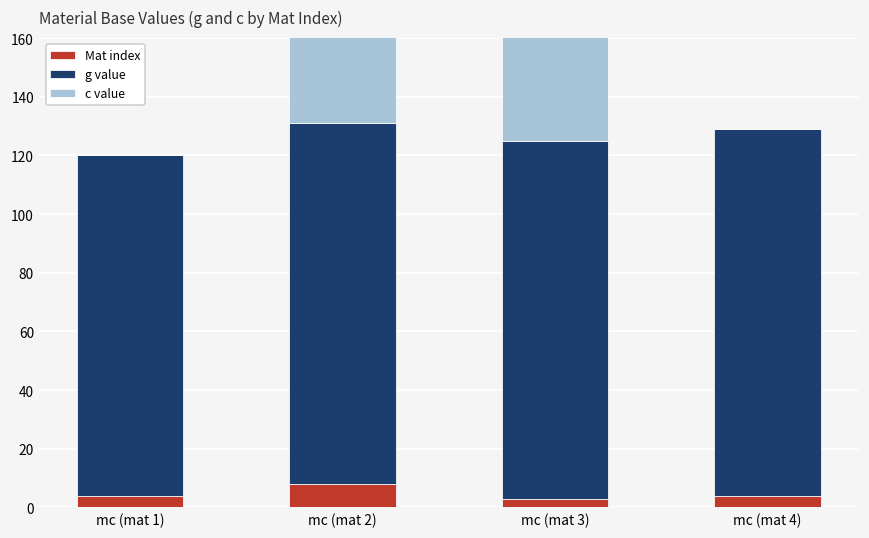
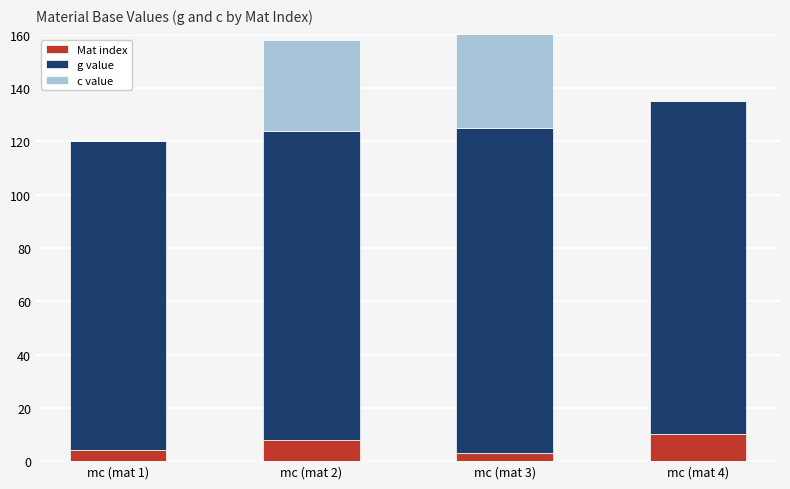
  {
    "Mat index": {
      "mc (mat 1)": 4,
      "mc (mat 2)": 8,
      "mc (mat 3)": 3,
-     "mc (mat 4)": 4
+     "mc (mat 4)": 10
    },
    "g value": {
      "mc (mat 1)": 116,
-     "mc (mat 2)": 123,
+     "mc (mat 2)": 116,
      "mc (mat 3)": 122,
      "mc (mat 4)": 125
    },
    "c value": {
      "mc (mat 1)": 0,
      "mc (mat 4)": 0
    }
  }
